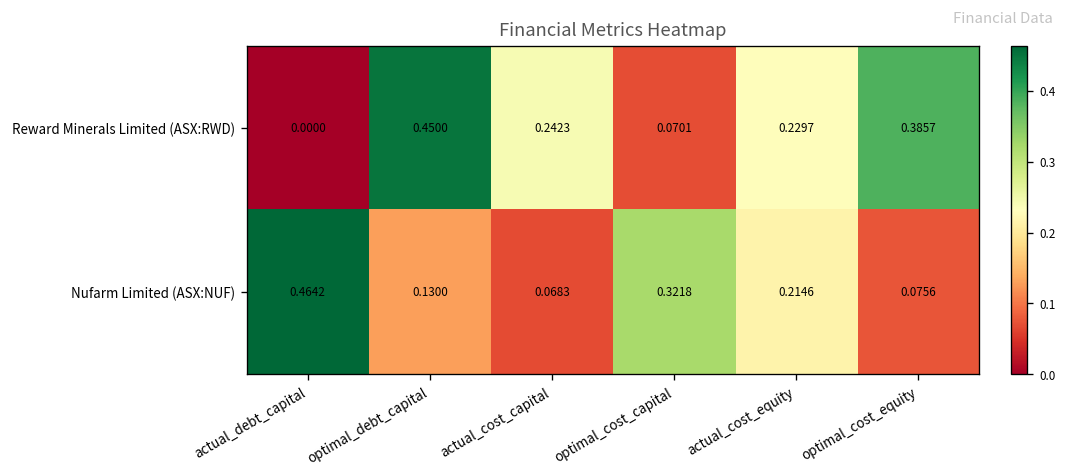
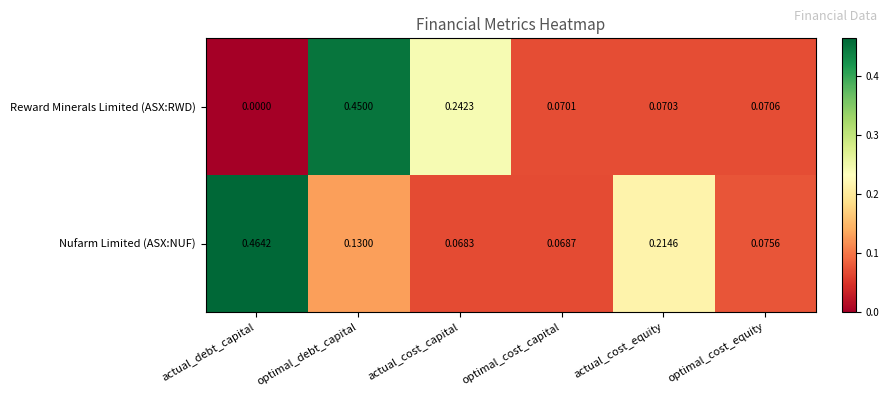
  {
    "Reward Minerals Limited (ASX:RWD)": {
      "actual_debt_capital": 0.0000,
      "optimal_debt_capital": 0.4500,
      "actual_cost_capital": 0.2423,
      "optimal_cost_capital": 0.0701,
-     "actual_cost_equity": 0.2297,
-     "optimal_cost_equity": 0.3857
+     "actual_cost_equity": 0.0703,
+     "optimal_cost_equity": 0.0706
    },
    "Nufarm Limited (ASX:NUF)": {
      "actual_debt_capital": 0.4642,
      "optimal_debt_capital": 0.1300,
      "actual_cost_capital": 0.0683,
-     "optimal_cost_capital": 0.3218,
+     "optimal_cost_capital": 0.0687,
      "actual_cost_equity": 0.2146,
      "optimal_cost_equity": 0.0756
    }
  }
